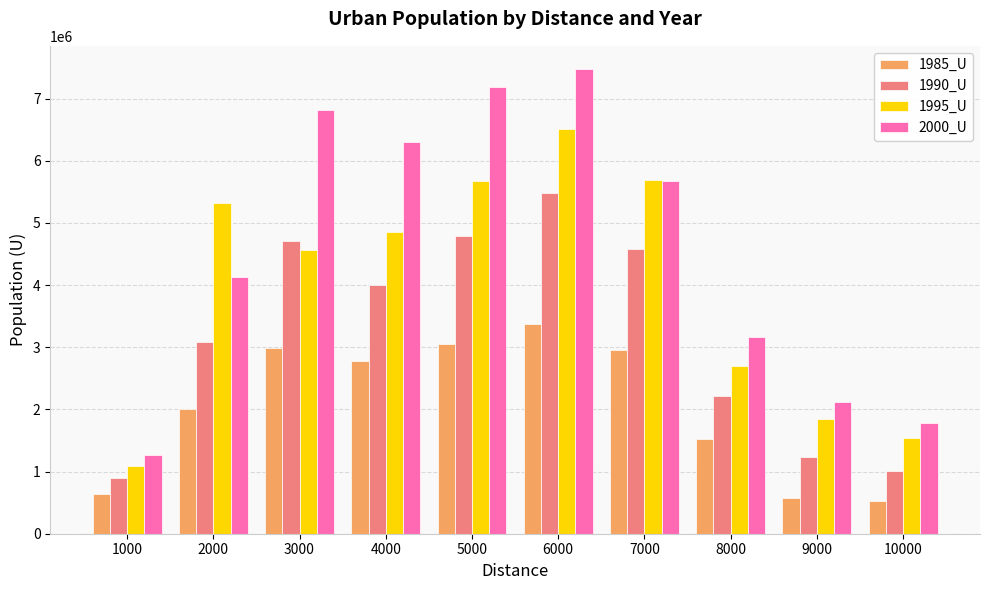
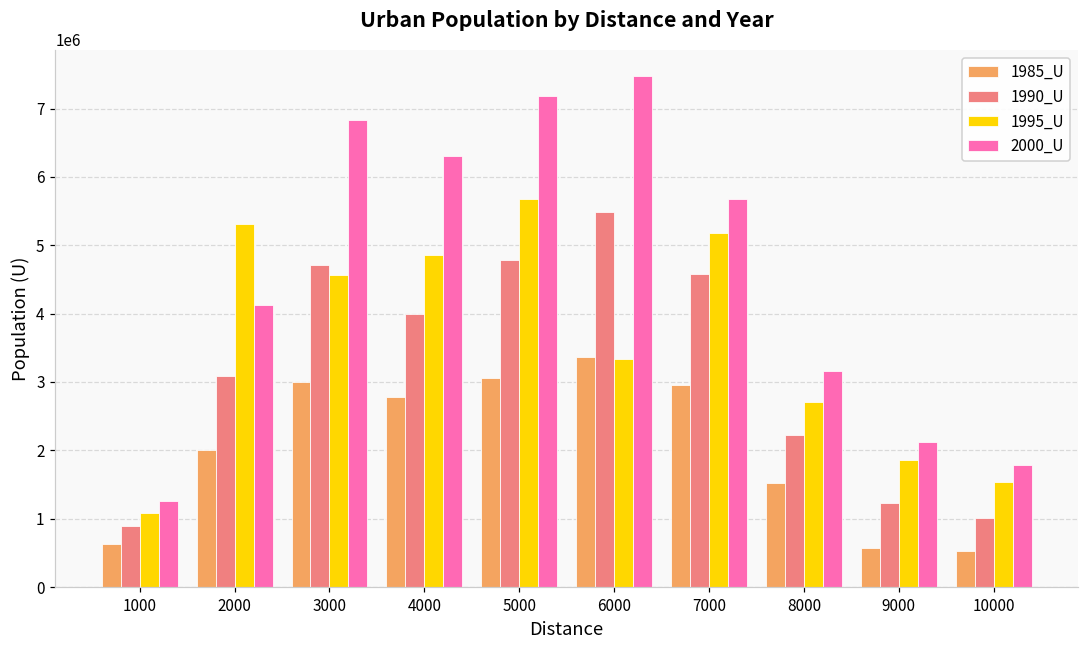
  {
    "1995_U": {
      "1000": 1100000,
      "2000": 5300000,
      "3000": 4600000,
      "4000": 4900000,
      "5000": 5700000,
-     "6000": 6500000,
-     "7000": 5700000,
+     "6000": 3300000,
+     "7000": 5200000,
      "8000": 2700000,
      "9000": 1900000,
      "10000": 1500000
    }
  }
